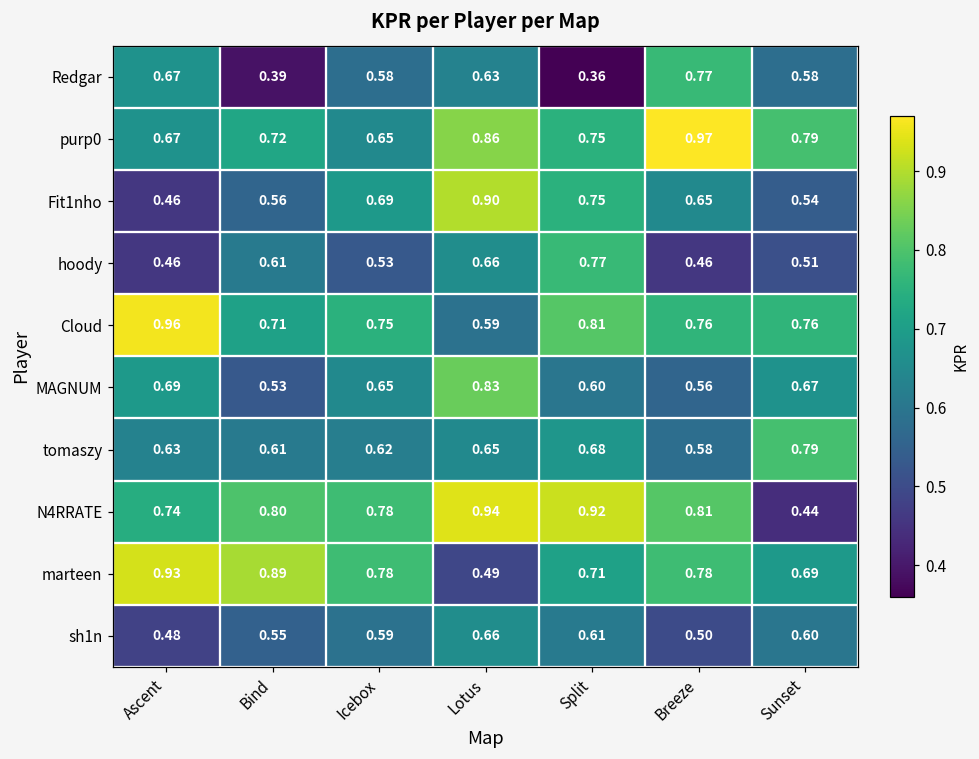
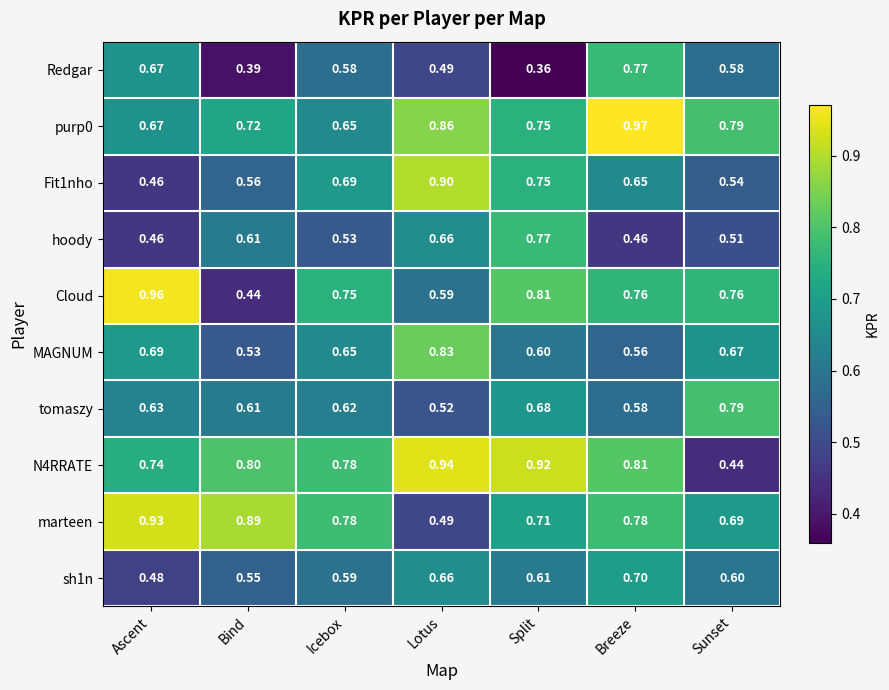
  {
    "Redgar": {
      "Ascent": 0.67,
      "Bind": 0.39,
      "Icebox": 0.58,
-     "Lotus": 0.63,
+     "Lotus": 0.49,
      "Split": 0.36,
      "Breeze": 0.77,
      "Sunset": 0.58
    },
    "purp0": {
      "Ascent": 0.67,
      "Bind": 0.72,
      "Icebox": 0.65,
      "Lotus": 0.86,
      "Split": 0.75,
      "Breeze": 0.97,
      "Sunset": 0.79
    },
    "Fit1nho": {
      "Ascent": 0.46,
      "Bind": 0.56,
      "Icebox": 0.69,
      "Lotus": 0.90,
      "Split": 0.75,
      "Breeze": 0.65,
      "Sunset": 0.54
    },
    "hoody": {
      "Ascent": 0.46,
      "Bind": 0.61,
      "Icebox": 0.53,
      "Lotus": 0.66,
      "Split": 0.77,
      "Breeze": 0.46,
      "Sunset": 0.51
    },
    "Cloud": {
      "Ascent": 0.96,
-     "Bind": 0.71,
+     "Bind": 0.44,
      "Icebox": 0.75,
      "Lotus": 0.59,
      "Split": 0.81,
      "Breeze": 0.76,
      "Sunset": 0.76
    },
    "MAGNUM": {
      "Ascent": 0.69,
      "Bind": 0.53,
      "Icebox": 0.65,
      "Lotus": 0.83,
      "Split": 0.60,
      "Breeze": 0.56,
      "Sunset": 0.67
    },
    "tomaszy": {
      "Ascent": 0.63,
      "Bind": 0.61,
      "Icebox": 0.62,
-     "Lotus": 0.65,
+     "Lotus": 0.52,
      "Split": 0.68,
      "Breeze": 0.58,
      "Sunset": 0.79
    },
    "N4RRATE": {
      "Ascent": 0.74,
      "Bind": 0.80,
      "Icebox": 0.78,
      "Lotus": 0.94,
      "Split": 0.92,
      "Breeze": 0.81,
      "Sunset": 0.44
    },
    "marteen": {
      "Ascent": 0.93,
      "Bind": 0.89,
      "Icebox": 0.78,
      "Lotus": 0.49,
      "Split": 0.71,
      "Breeze": 0.78,
      "Sunset": 0.69
    },
    "sh1n": {
      "Ascent": 0.48,
      "Bind": 0.55,
      "Icebox": 0.59,
      "Lotus": 0.66,
      "Split": 0.61,
-     "Breeze": 0.50,
+     "Breeze": 0.70,
      "Sunset": 0.60
    }
  }
